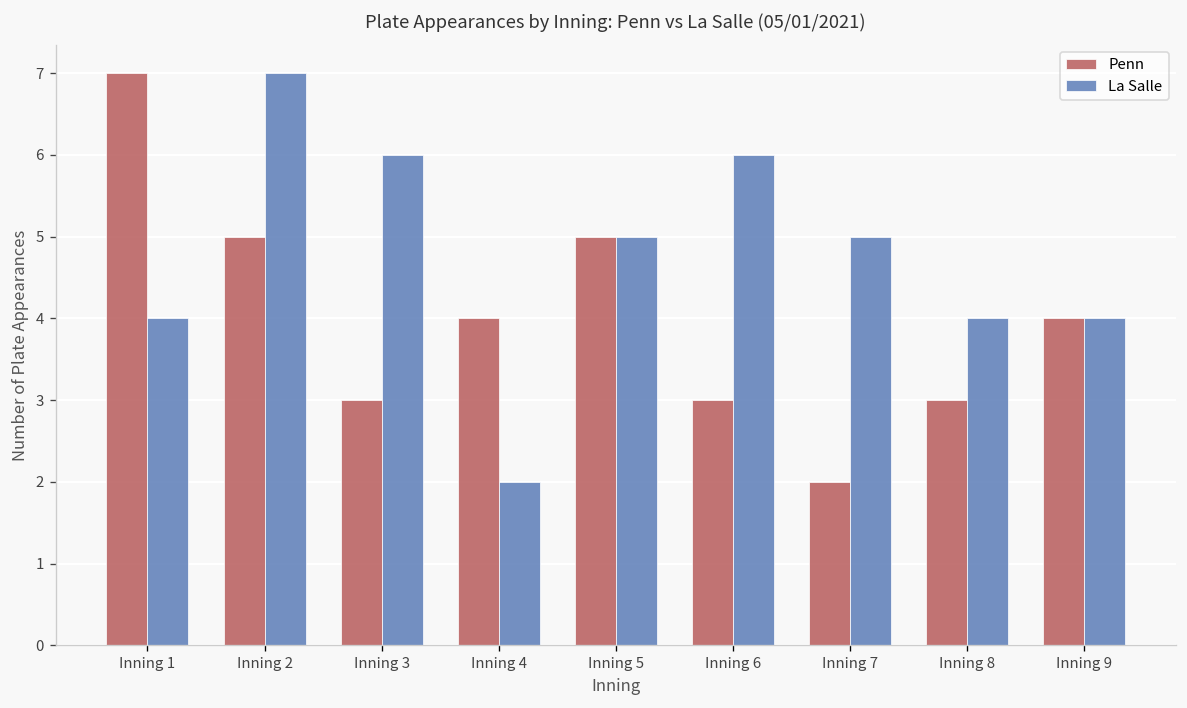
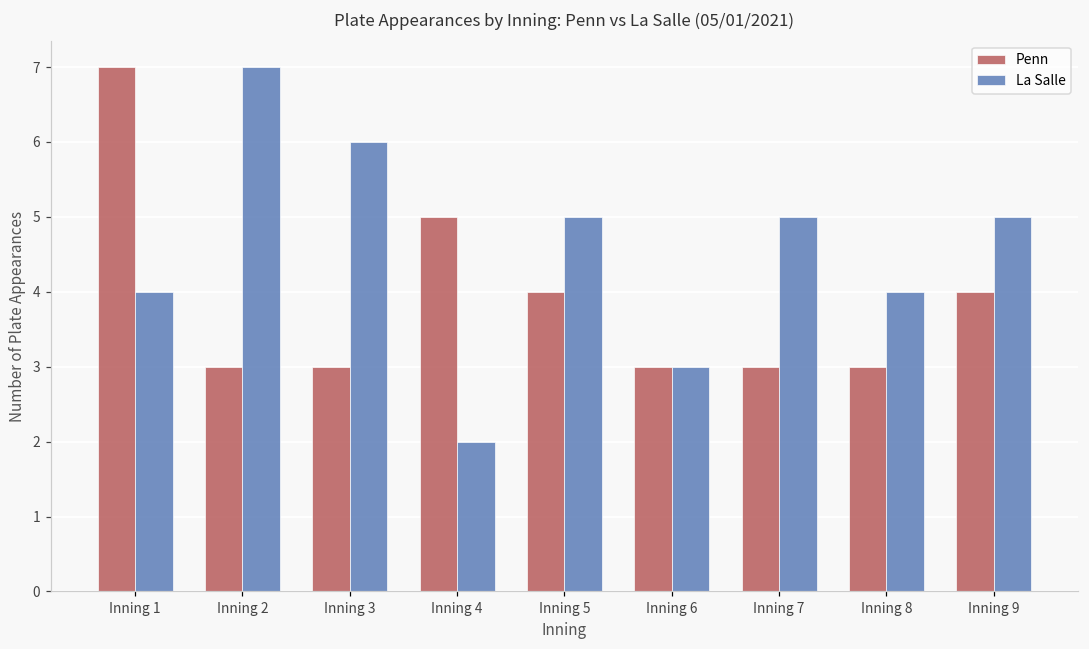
  {
    "Penn": {
      "Inning 1": 7,
-     "Inning 2": 5,
+     "Inning 2": 3,
      "Inning 3": 3,
-     "Inning 4": 4,
-     "Inning 5": 5,
+     "Inning 4": 5,
+     "Inning 5": 4,
      "Inning 6": 3,
-     "Inning 7": 2,
+     "Inning 7": 3,
      "Inning 8": 3,
      "Inning 9": 4
    },
    "La Salle": {
      "Inning 1": 4,
      "Inning 2": 7,
      "Inning 3": 6,
      "Inning 4": 2,
      "Inning 5": 5,
-     "Inning 6": 6,
+     "Inning 6": 3,
      "Inning 7": 5,
      "Inning 8": 4,
-     "Inning 9": 4
+     "Inning 9": 5
    }
  }
